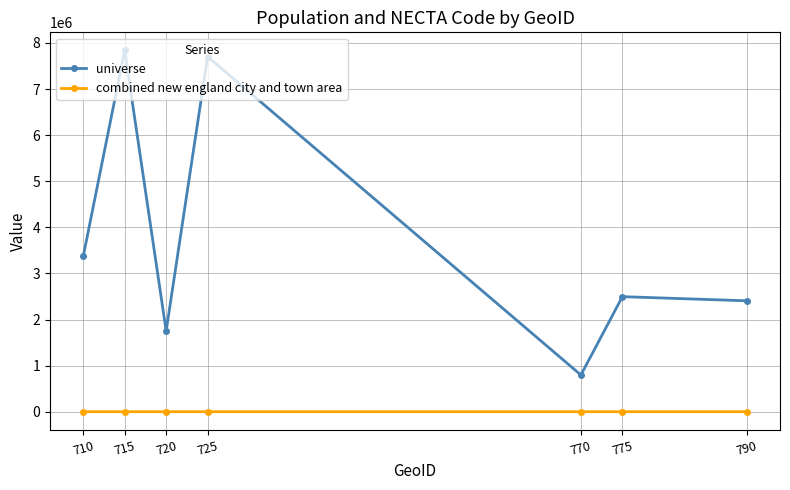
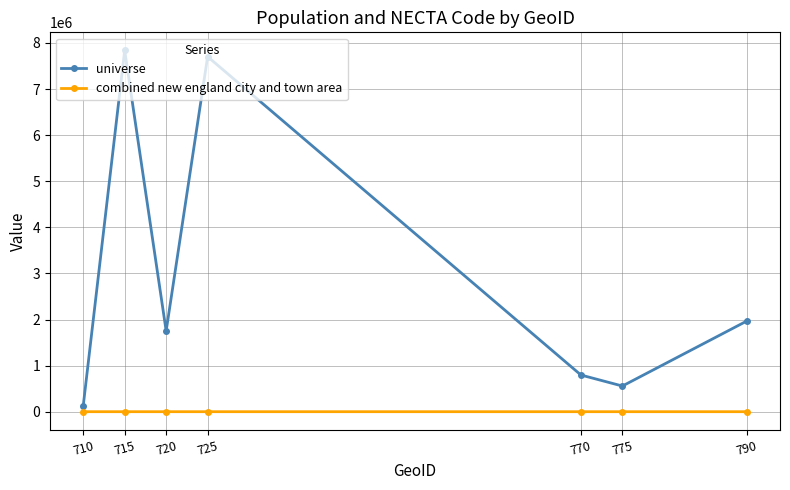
  {
    "universe": {
-     "710": 3400000,
+     "710": 100000,
      "720": 1800000,
      "770": 800000,
-     "775": 2500000,
-     "790": 2400000
+     "775": 600000,
+     "790": 2000000
    },
    "combined new england city and town area": {
      "710": 0,
      "715": 0,
      "720": 0,
      "725": 0,
      "770": 0,
      "775": 0,
      "790": 0
    }
  }
